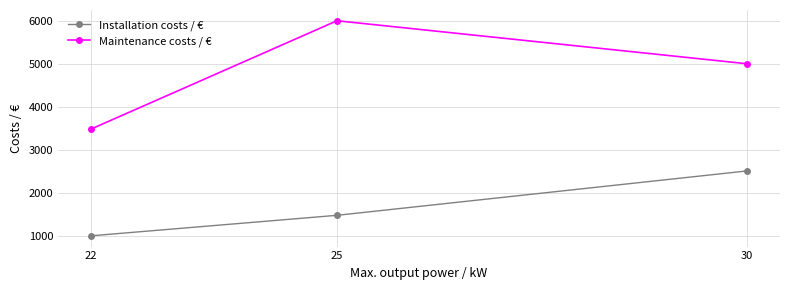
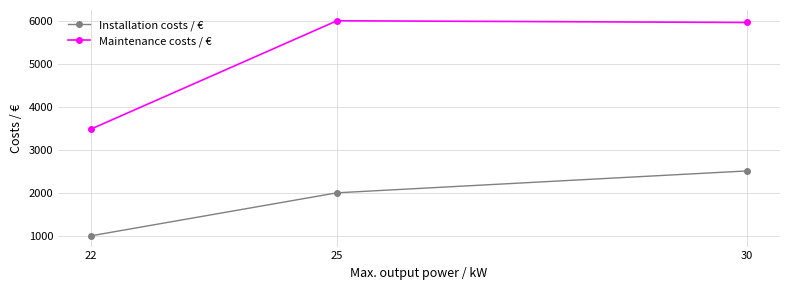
  {
    "Installation costs / €": {
      "22": 1000,
-     "25": 1500,
+     "25": 2000,
      "30": 2500
    },
    "Maintenance costs / €": {
      "22": 3500,
      "25": 6000,
-     "30": 5000
+     "30": 6000
    }
  }
